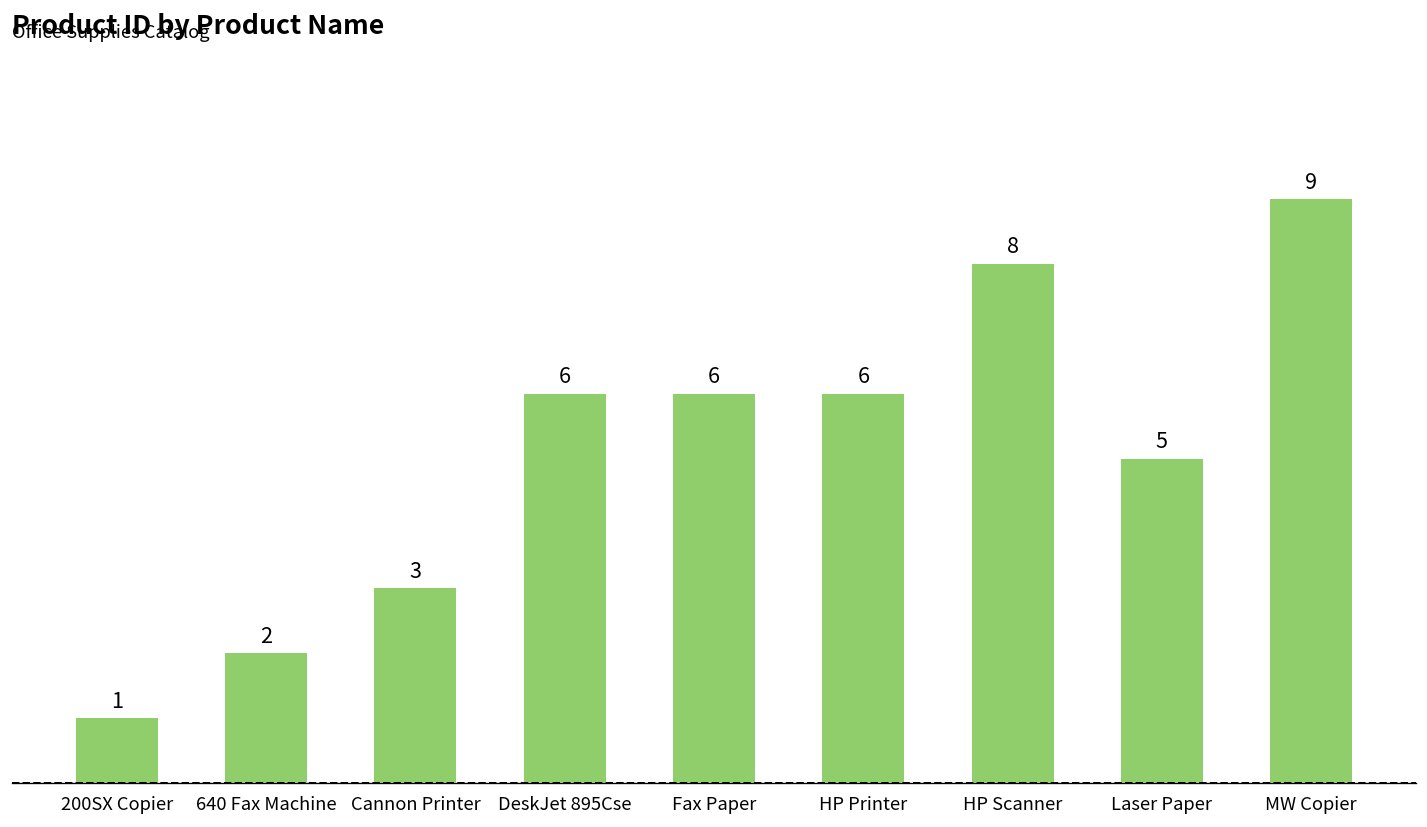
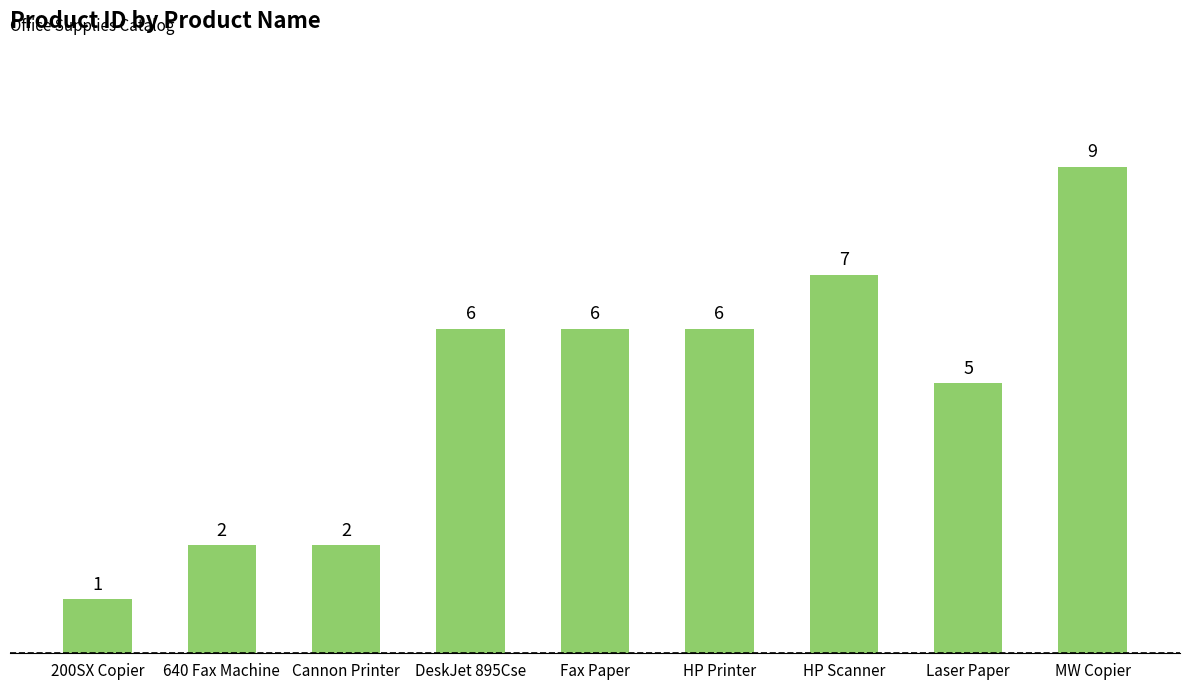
  {
    "200SX Copier": 1,
    "640 Fax Machine": 2,
-   "Cannon Printer": 3,
+   "Cannon Printer": 2,
    "DeskJet 895Cse": 6,
    "Fax Paper": 6,
    "HP Printer": 6,
-   "HP Scanner": 8,
+   "HP Scanner": 7,
    "Laser Paper": 5,
    "MW Copier": 9
  }
